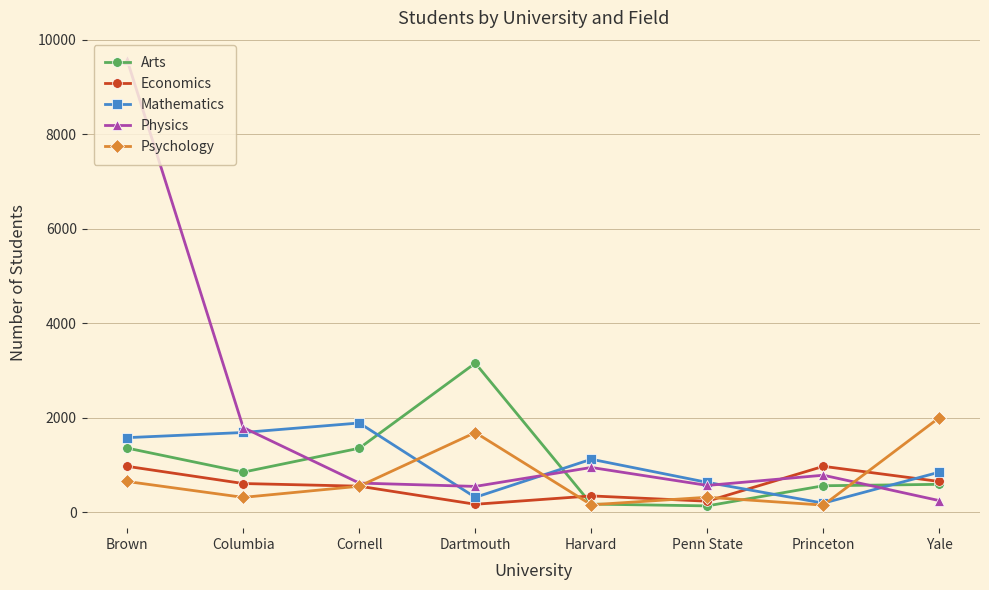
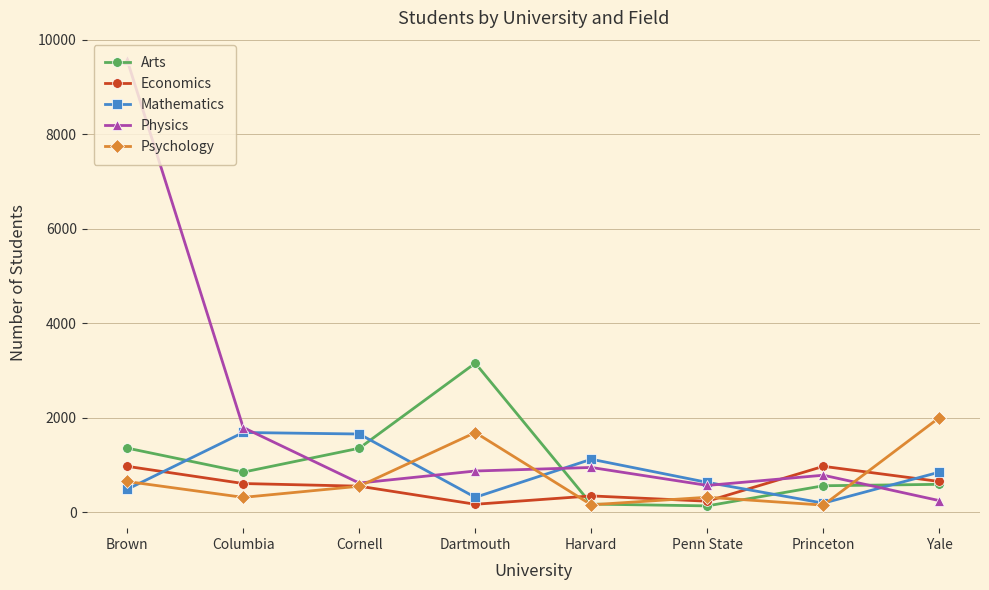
  {
    "Arts": {
      "Brown": 1400,
      "Columbia": 800,
      "Cornell": 1400,
      "Dartmouth": 3200,
      "Penn State": 100,
      "Princeton": 600,
      "Yale": 600
    },
    "Economics": {
      "Brown": 1000,
      "Columbia": 600,
      "Dartmouth": 200,
      "Harvard": 300,
      "Penn State": 200,
      "Princeton": 1000,
      "Yale": 700
    },
    "Mathematics": {
-     "Brown": 1600,
+     "Brown": 500,
      "Columbia": 1700,
-     "Cornell": 1900,
+     "Cornell": 1700,
      "Dartmouth": 300,
      "Harvard": 1100,
      "Penn State": 600,
      "Yale": 800
    },
    "Physics": {
      "Columbia": 1800,
      "Cornell": 600,
-     "Dartmouth": 500,
+     "Dartmouth": 900,
      "Harvard": 900,
      "Penn State": 600,
      "Princeton": 800,
      "Yale": 200
    },
    "Psychology": {
      "Brown": 700,
      "Columbia": 300,
      "Dartmouth": 1700,
      "Penn State": 300,
      "Yale": 2000
    }
  }
